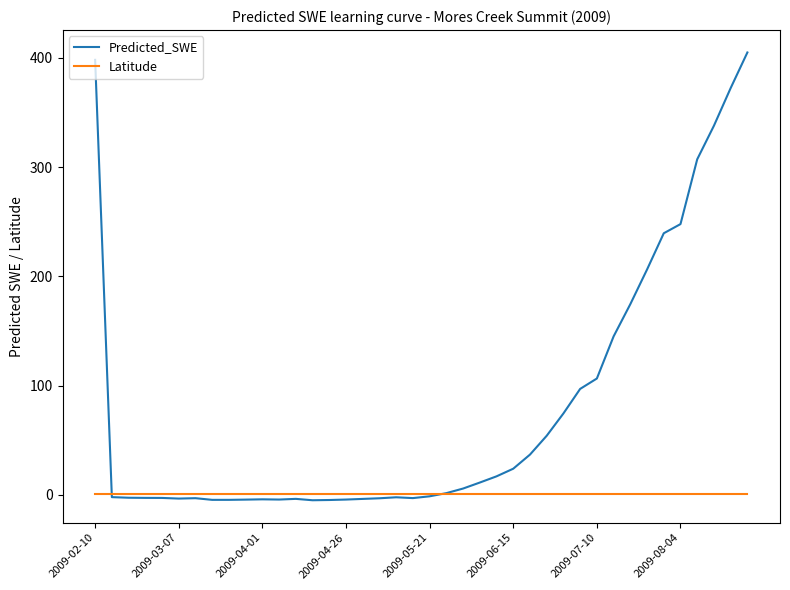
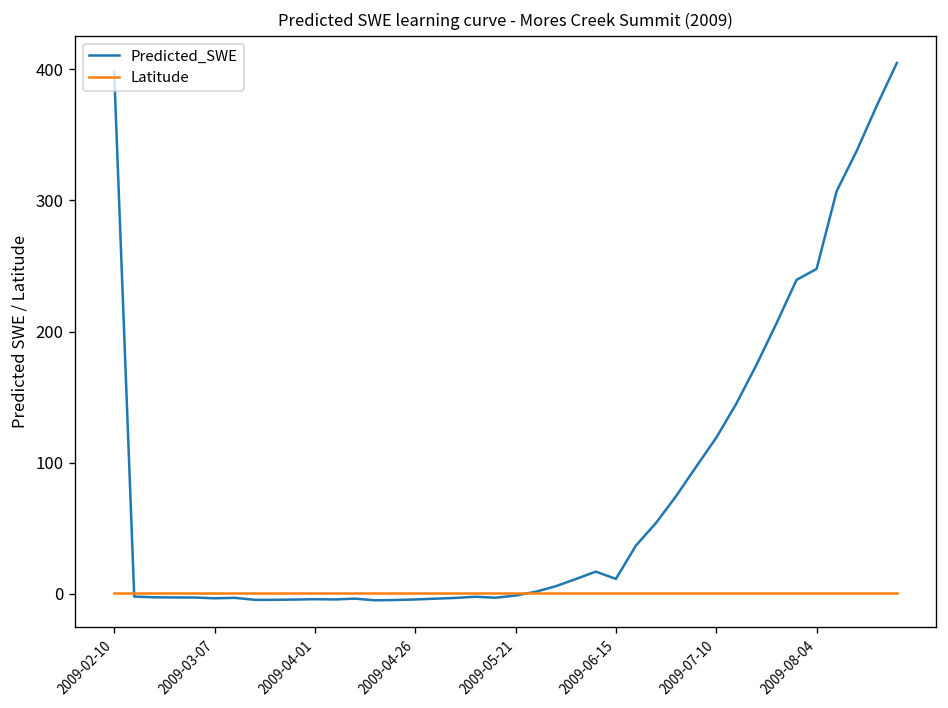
  {
    "Predicted_SWE": {
      "2009-03-07": -3,
      "2009-04-01": -4,
      "2009-04-26": -4,
-     "2009-06-15": 24,
-     "2009-07-10": 106,
+     "2009-06-15": 11,
+     "2009-07-10": 119,
      "2009-08-04": 248
    },
    "Latitude": {
      "2009-02-10": 1,
      "2009-03-07": 1,
      "2009-04-01": 1,
      "2009-04-26": 1,
      "2009-06-15": 1,
      "2009-07-10": 1,
      "2009-08-04": 1
    }
  }
